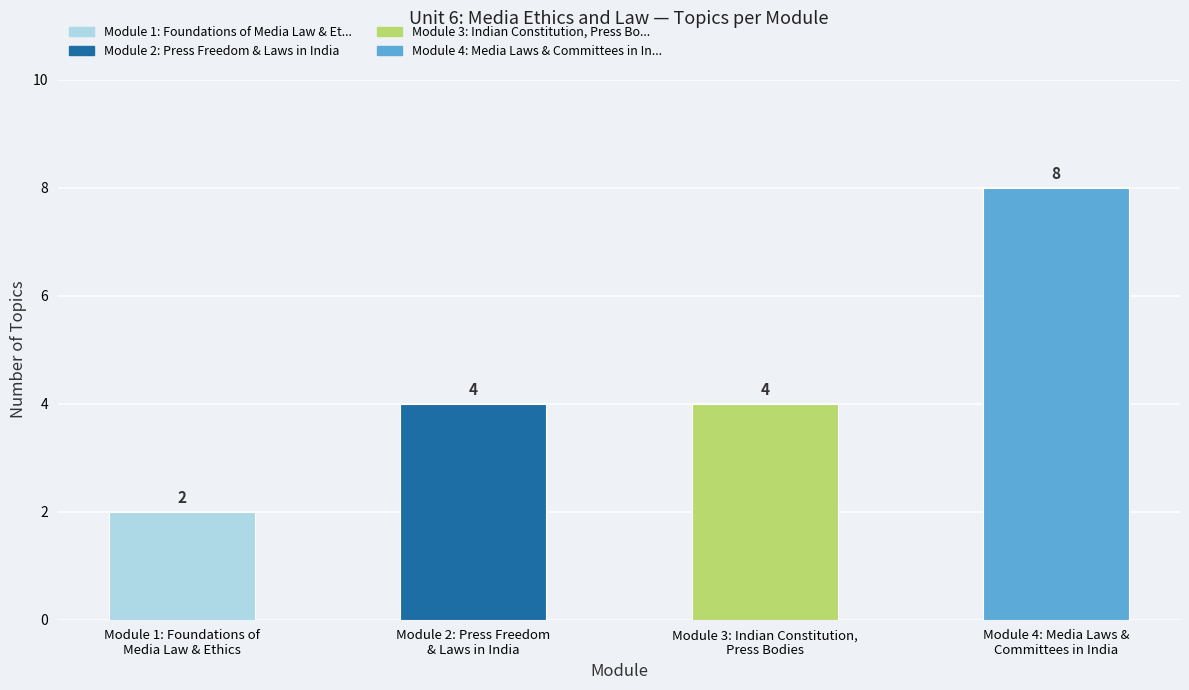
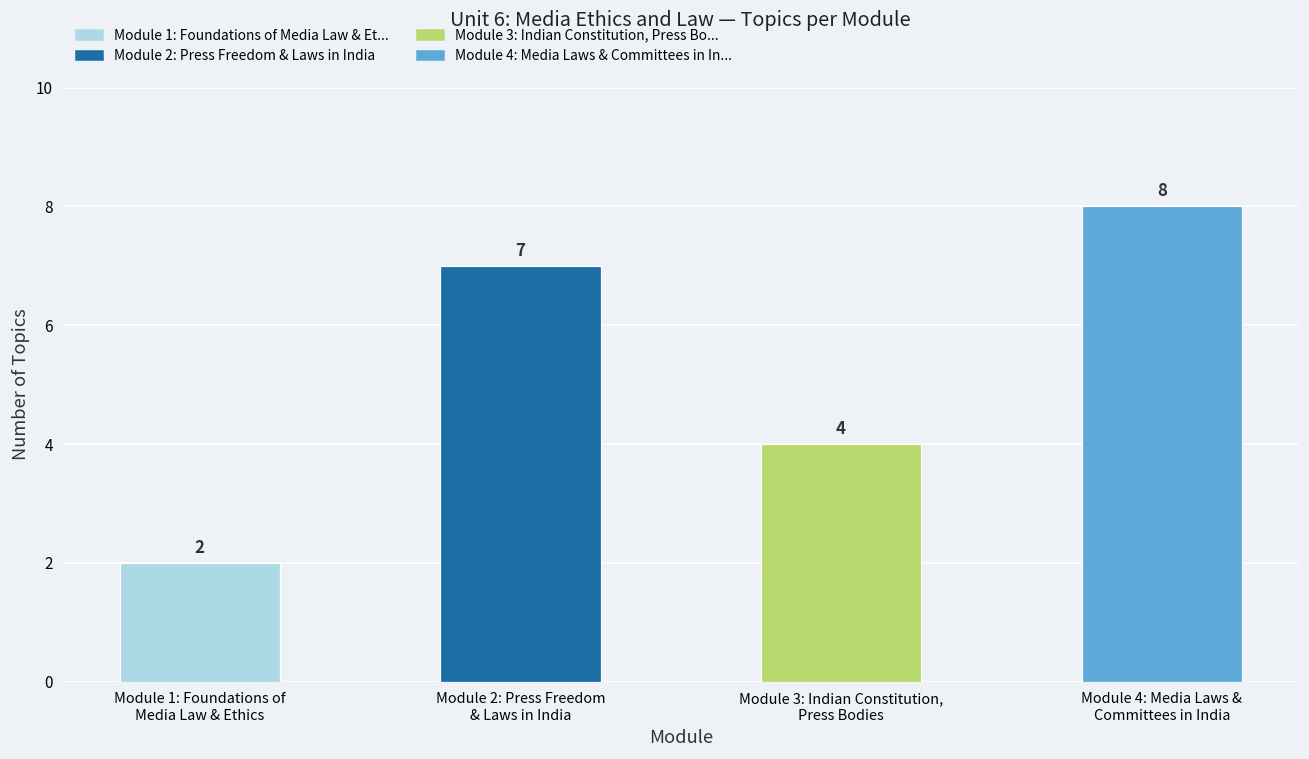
  {
    "Module 1: Foundations of Media Law & Ethics": 2,
-   "Module 2: Press Freedom & Laws in India": 4,
+   "Module 2: Press Freedom & Laws in India": 7,
    "Module 3: Indian Constitution, Press Bodies": 4,
    "Module 4: Media Laws & Committees in India": 8
  }
